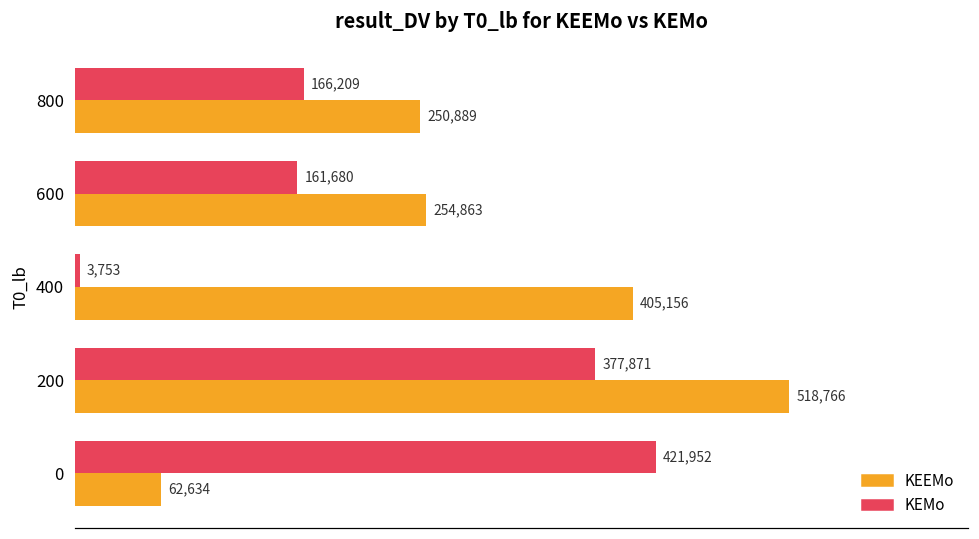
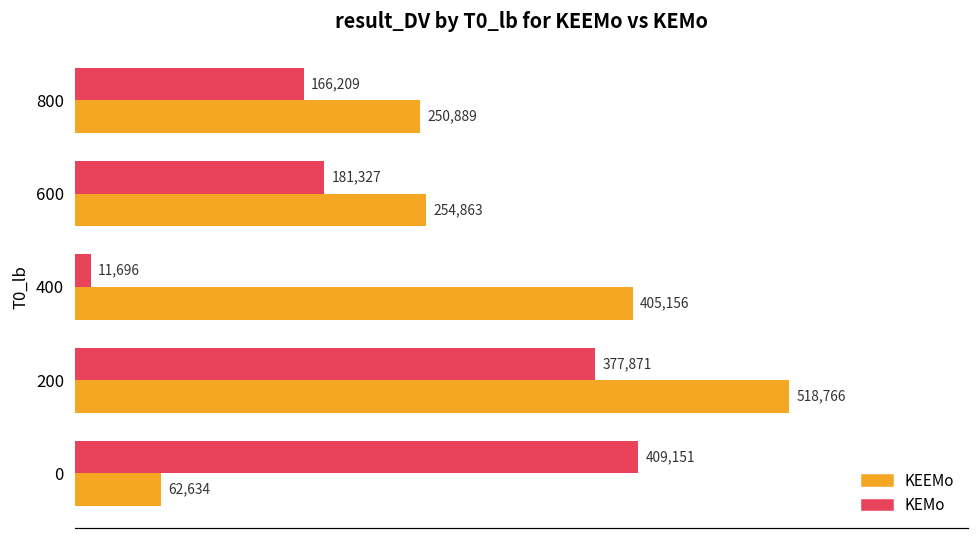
  {
    "KEEMo": {
      "800": "250,889",
      "600": "254,863",
      "400": "405,156",
      "200": "518,766",
      "0": "62,634"
    },
    "KEMo": {
      "800": "166,209",
-     "600": "161,680",
-     "400": "3,753",
+     "600": "181,327",
+     "400": "11,696",
      "200": "377,871",
-     "0": "421,952"
+     "0": "409,151"
    }
  }
